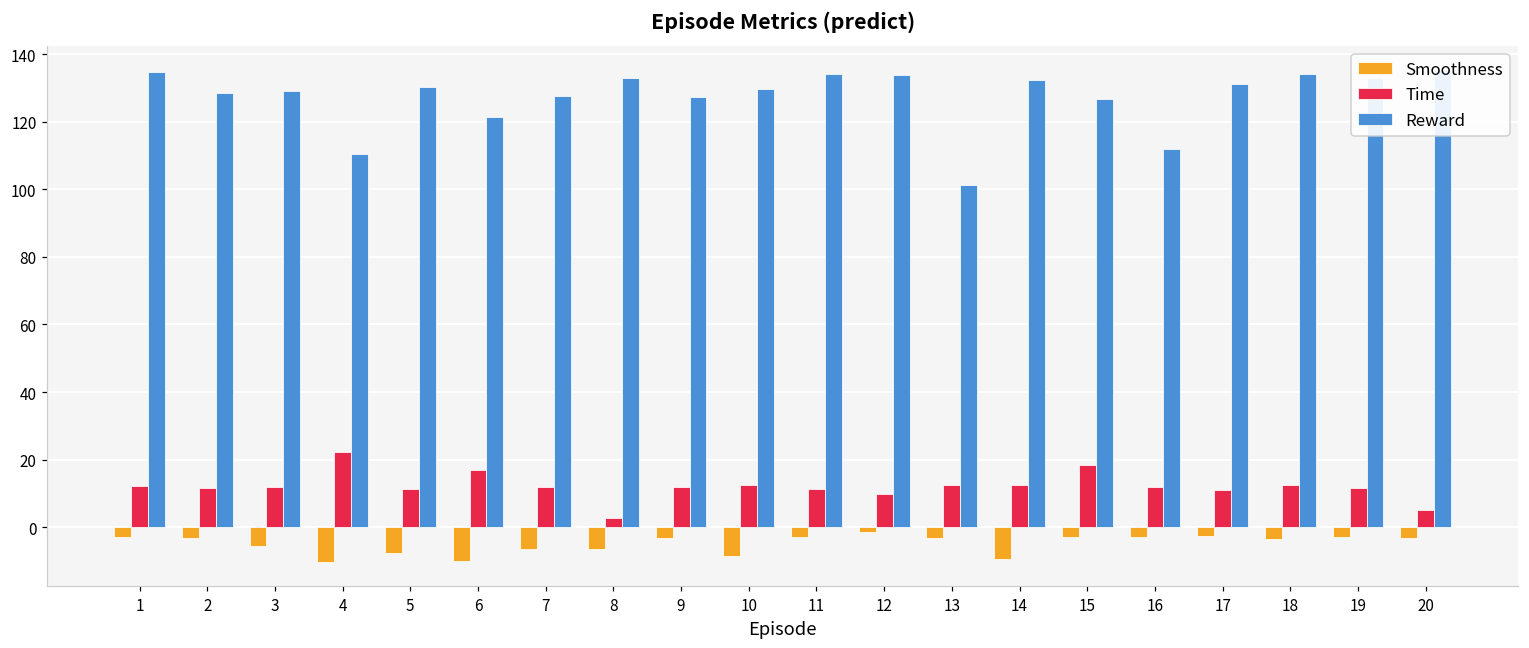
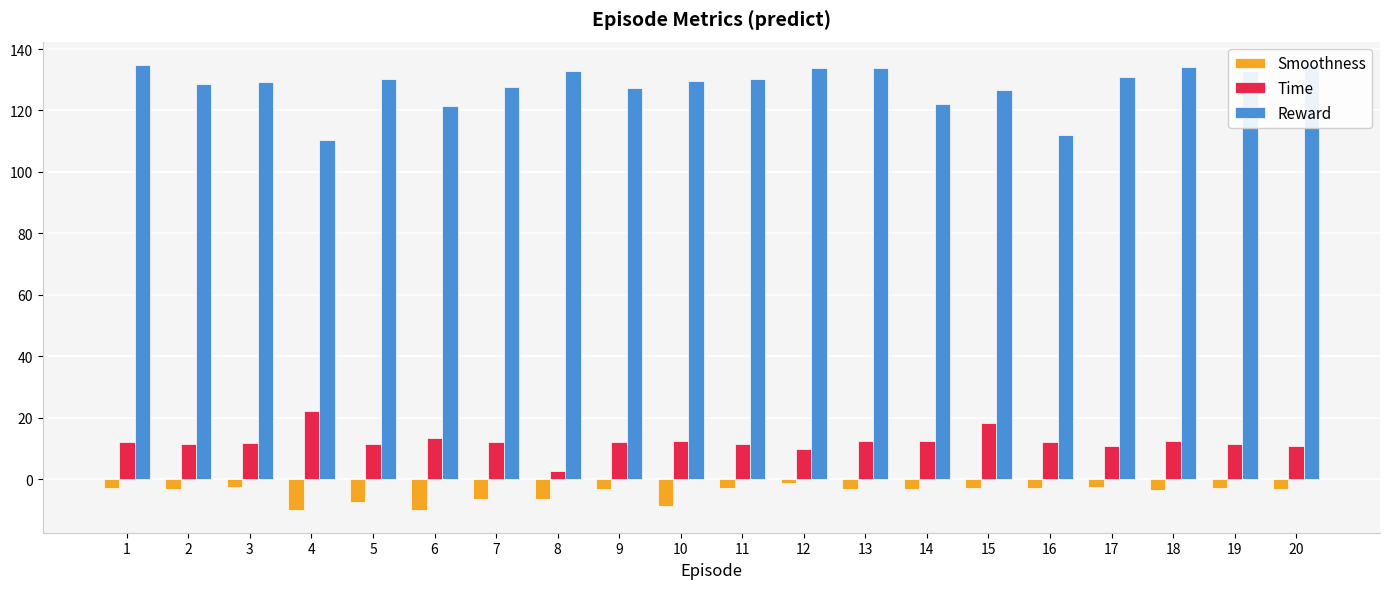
  {
    "Smoothness": {
      "1": -3,
      "2": -3,
-     "3": -6,
+     "3": -3,
      "4": -10,
      "5": -7,
      "6": -10,
      "7": -6,
      "8": -6,
      "9": -3,
      "10": -9,
      "11": -3,
      "12": -1,
      "13": -3,
-     "14": -9,
+     "14": -3,
      "15": -3,
      "16": -3,
      "17": -3,
      "18": -3,
      "19": -3,
      "20": -3
    },
    "Time": {
      "1": 12,
      "2": 12,
      "3": 12,
      "4": 22,
      "5": 11,
-     "6": 17,
+     "6": 13,
      "7": 12,
      "8": 3,
      "9": 12,
      "10": 13,
      "11": 11,
      "12": 10,
      "13": 12,
      "14": 12,
      "15": 18,
      "16": 12,
      "17": 11,
      "18": 12,
      "19": 11,
-     "20": 5
+     "20": 11
    },
    "Reward": {
      "1": 135,
      "2": 128,
      "3": 129,
      "4": 110,
      "5": 130,
      "6": 121,
      "7": 128,
      "8": 133,
      "9": 127,
      "10": 130,
-     "11": 134,
+     "11": 130,
      "12": 134,
-     "13": 101,
-     "14": 132,
+     "13": 134,
+     "14": 122,
      "15": 127,
      "16": 112,
      "17": 131,
      "18": 134
    }
  }
